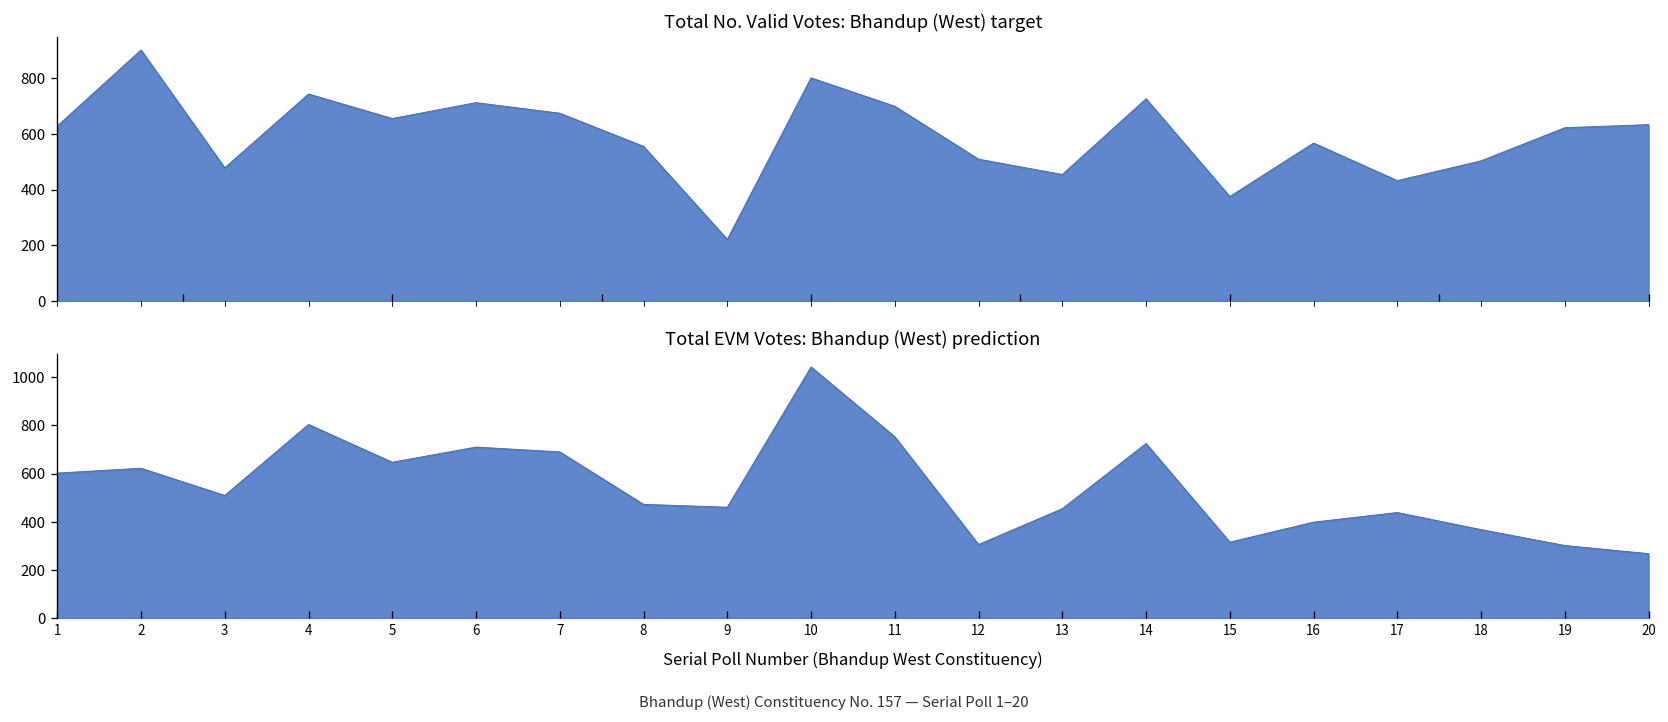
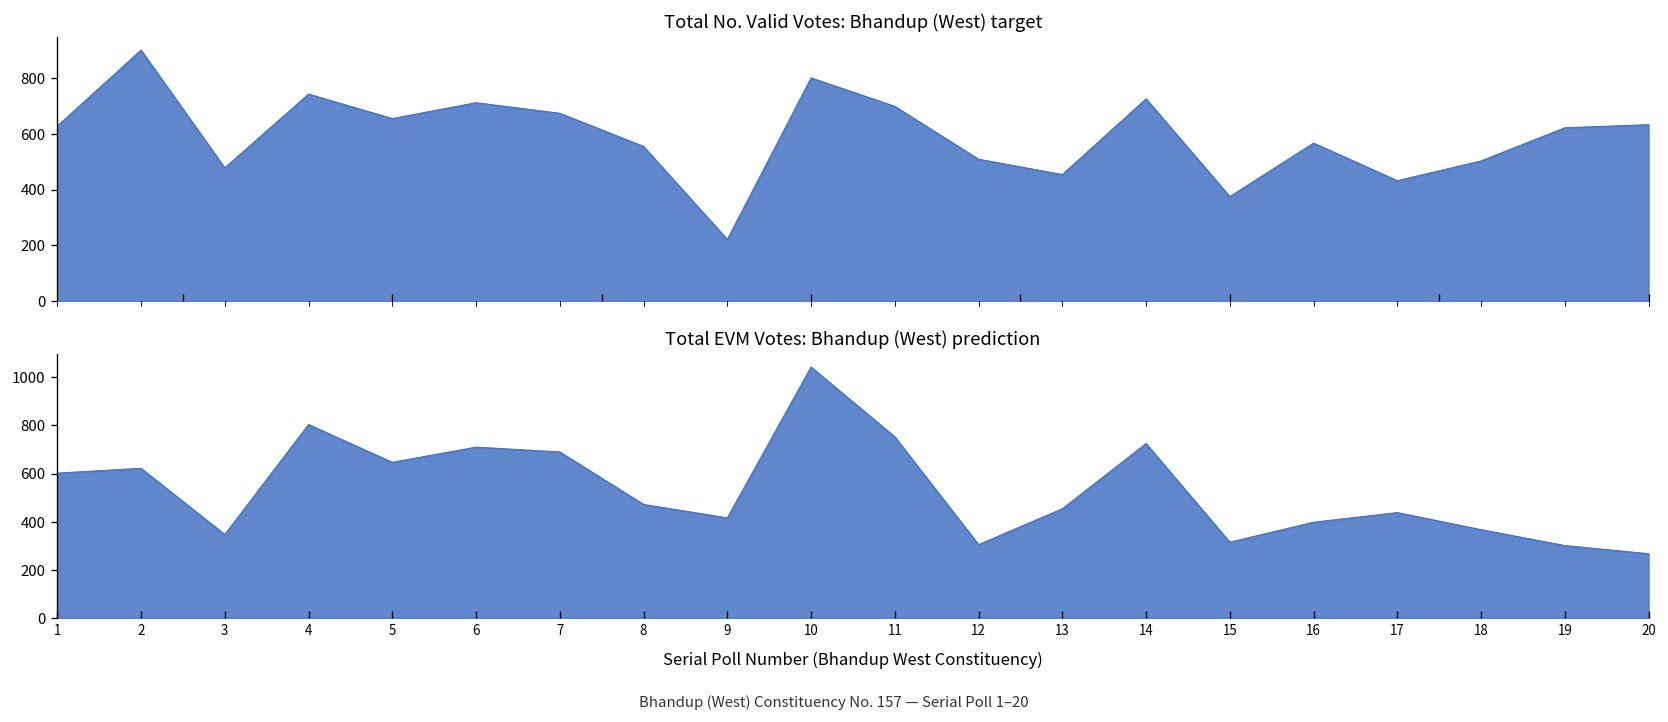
  {
    "Total EVM Votes: Bhandup (West) prediction": {
      "1": 600,
      "2": 620,
-     "3": 510,
+     "3": 350,
      "4": 800,
      "5": 650,
      "6": 710,
      "7": 690,
      "8": 470,
-     "9": 460,
+     "9": 420,
      "10": 1040,
      "11": 750,
      "12": 310,
      "13": 450,
      "14": 730,
      "15": 320,
      "16": 400,
      "17": 440,
      "18": 370,
      "19": 300,
      "20": 270
    }
  }
